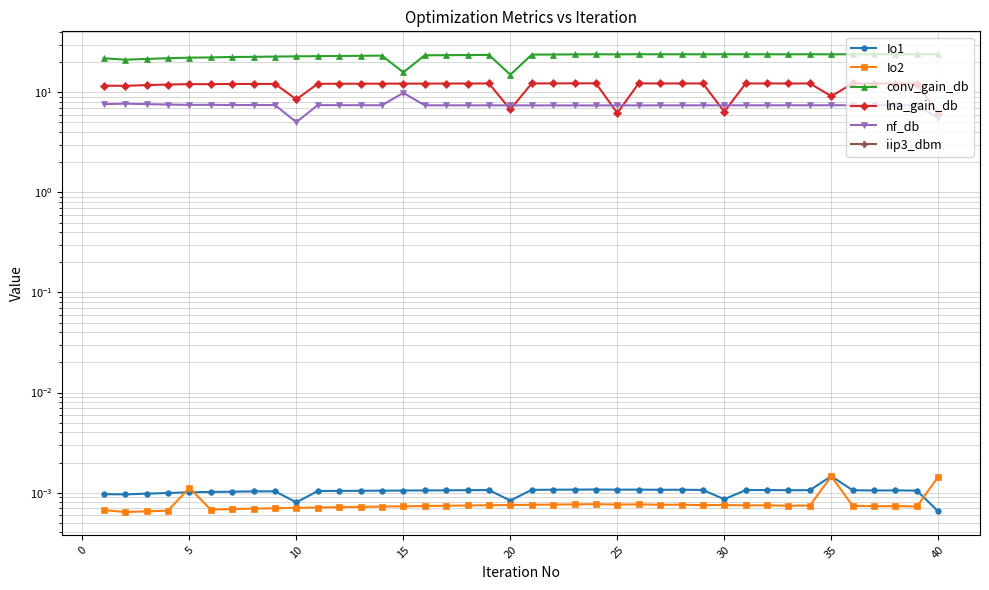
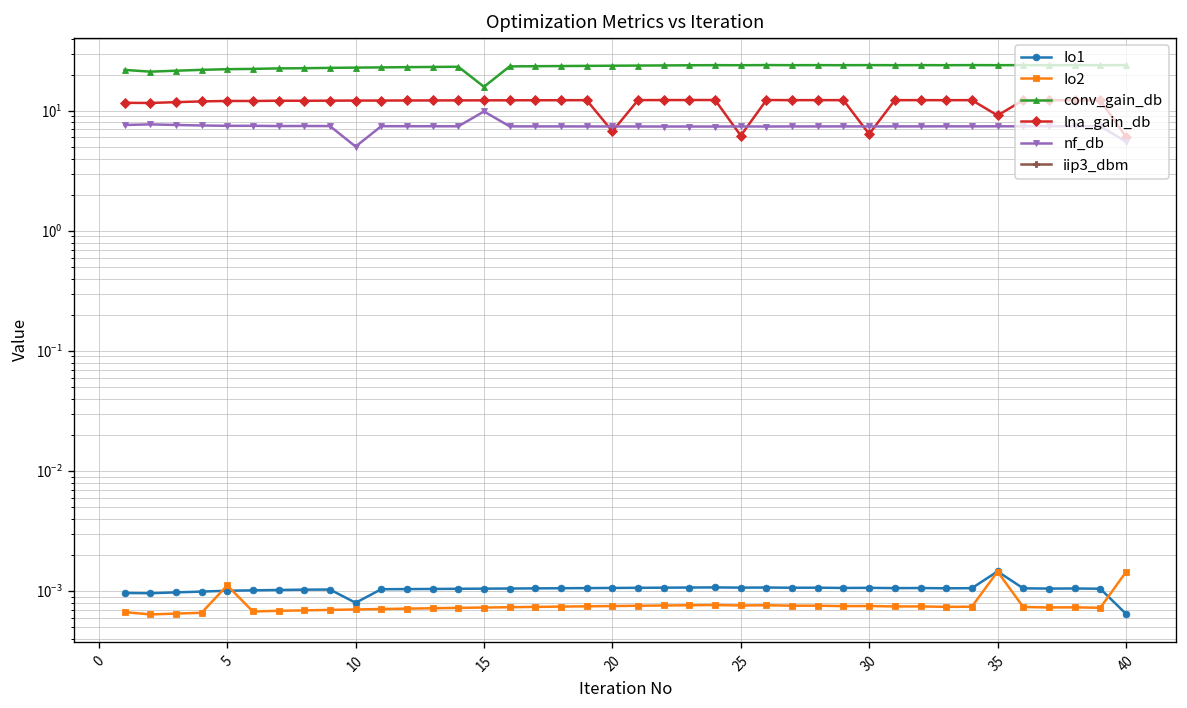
  {
    "Io1": {
      "5": 0.0010,
      "10": 0.0008,
      "15": 0.0010,
-     "20": 0.0008,
+     "20": 0.0011,
      "25": 0.0011,
-     "30": 0.0009,
+     "30": 0.0011,
      "40": 0.0006
    },
    "Io2": {
      "5": 0.0011,
      "10": 0.0007,
      "15": 0.0007,
      "20": 0.0008,
      "25": 0.0008,
      "30": 0.0008,
      "40": 0.0014
    },
    "conv_gain_db": {
      "5": 22,
      "10": 23,
      "15": 16,
-     "20": 15,
+     "20": 24,
      "25": 24,
      "30": 24,
      "35": 24
    },
    "lna_gain_db": {
      "5": 12,
-     "10": 9,
+     "10": 12,
      "15": 12,
      "20": 7,
      "25": 6,
      "30": 6,
      "35": 9
    },
    "nf_db": {
      "5": 8,
      "10": 5,
      "15": 10,
      "20": 7,
      "25": 7,
      "30": 7,
      "35": 7
    }
  }
